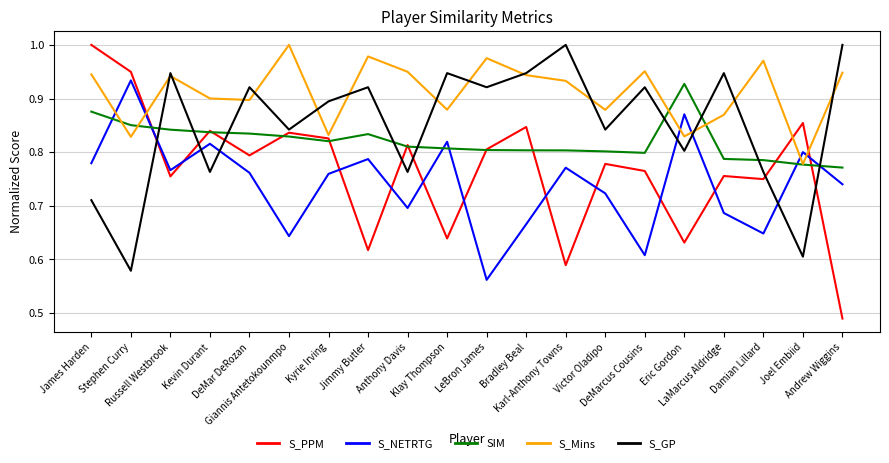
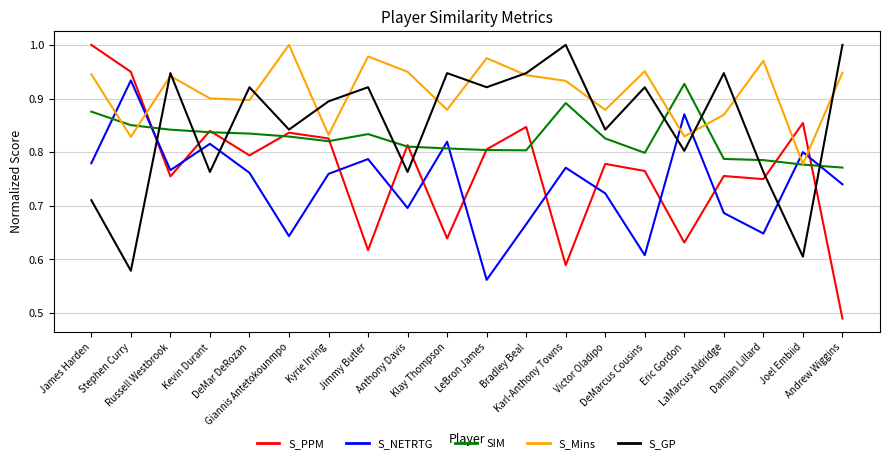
  {
    "S_PPM": {
      "James Harden": 1.00,
      "Stephen Curry": 0.95,
      "Russell Westbrook": 0.75,
      "DeMar DeRozan": 0.79,
      "Giannis Antetokounmpo": 0.84,
      "Kyrie Irving": 0.83,
      "Jimmy Butler": 0.62,
      "Klay Thompson": 0.64,
      "Bradley Beal": 0.85,
      "Karl-Anthony Towns": 0.59,
      "Victor Oladipo": 0.78,
      "DeMarcus Cousins": 0.76,
      "Eric Gordon": 0.63,
      "LaMarcus Aldridge": 0.76,
      "Damian Lillard": 0.75,
      "Joel Embiid": 0.85,
      "Andrew Wiggins": 0.49
    },
    "S_NETRTG": {
      "James Harden": 0.78,
      "Stephen Curry": 0.93,
      "Russell Westbrook": 0.77,
      "Kevin Durant": 0.82,
      "DeMar DeRozan": 0.76,
      "Giannis Antetokounmpo": 0.64,
      "Kyrie Irving": 0.76,
      "Jimmy Butler": 0.79,
      "Anthony Davis": 0.70,
      "Klay Thompson": 0.82,
      "LeBron James": 0.56,
      "Bradley Beal": 0.67,
      "Karl-Anthony Towns": 0.77,
      "Victor Oladipo": 0.72,
      "DeMarcus Cousins": 0.61,
      "Eric Gordon": 0.87,
      "LaMarcus Aldridge": 0.69,
      "Damian Lillard": 0.65,
      "Joel Embiid": 0.80,
      "Andrew Wiggins": 0.74
    },
    "SIM": {
      "James Harden": 0.88,
      "Stephen Curry": 0.85,
      "Russell Westbrook": 0.84,
      "DeMar DeRozan": 0.83,
      "Giannis Antetokounmpo": 0.83,
      "Kyrie Irving": 0.82,
      "Jimmy Butler": 0.83,
      "Klay Thompson": 0.81,
      "Bradley Beal": 0.80,
-     "Karl-Anthony Towns": 0.80,
-     "Victor Oladipo": 0.80,
+     "Karl-Anthony Towns": 0.89,
+     "Victor Oladipo": 0.83,
      "DeMarcus Cousins": 0.80,
      "Eric Gordon": 0.93,
      "LaMarcus Aldridge": 0.79,
      "Damian Lillard": 0.79,
      "Andrew Wiggins": 0.77
    },
    "S_Mins": {
      "James Harden": 0.95,
      "Stephen Curry": 0.83,
      "Russell Westbrook": 0.94,
      "Kevin Durant": 0.90,
      "DeMar DeRozan": 0.90,
      "Giannis Antetokounmpo": 1.00,
      "Kyrie Irving": 0.83,
      "Jimmy Butler": 0.98,
      "Anthony Davis": 0.95,
      "Klay Thompson": 0.88,
      "LeBron James": 0.98,
      "Karl-Anthony Towns": 0.93,
      "Victor Oladipo": 0.88,
      "DeMarcus Cousins": 0.95,
      "Eric Gordon": 0.83,
      "LaMarcus Aldridge": 0.87,
      "Damian Lillard": 0.97,
      "Andrew Wiggins": 0.95
    },
    "S_GP": {
      "James Harden": 0.71,
      "Stephen Curry": 0.58,
      "Russell Westbrook": 0.95,
      "Kevin Durant": 0.76,
      "DeMar DeRozan": 0.92,
      "Giannis Antetokounmpo": 0.84,
      "Kyrie Irving": 0.89,
      "Jimmy Butler": 0.92,
      "Anthony Davis": 0.76,
      "Klay Thompson": 0.95,
      "LeBron James": 0.92,
      "Karl-Anthony Towns": 1.00,
      "Victor Oladipo": 0.84,
      "DeMarcus Cousins": 0.92,
      "Eric Gordon": 0.80,
      "LaMarcus Aldridge": 0.95,
      "Damian Lillard": 0.76,
      "Joel Embiid": 0.61,
      "Andrew Wiggins": 1.00
    }
  }
